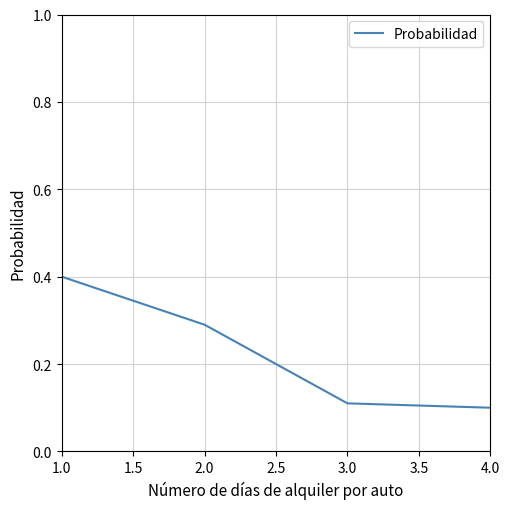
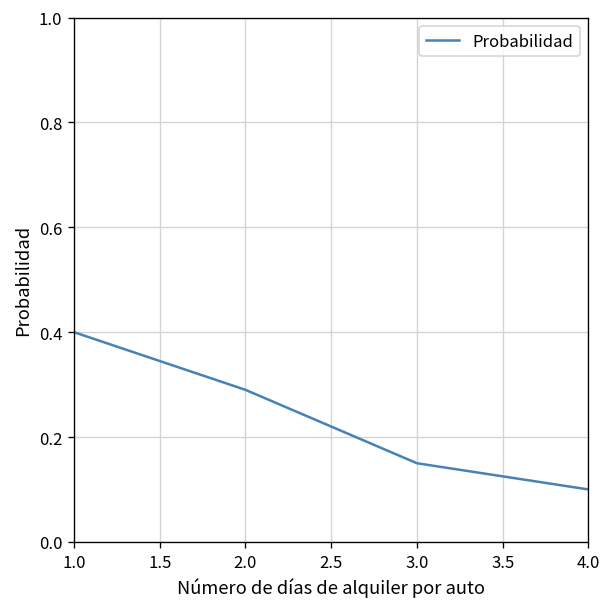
  {
    "1.0": 0.40,
    "2.0": 0.29,
-   "3.0": 0.11,
+   "3.0": 0.15,
    "4.0": 0.10
  }
